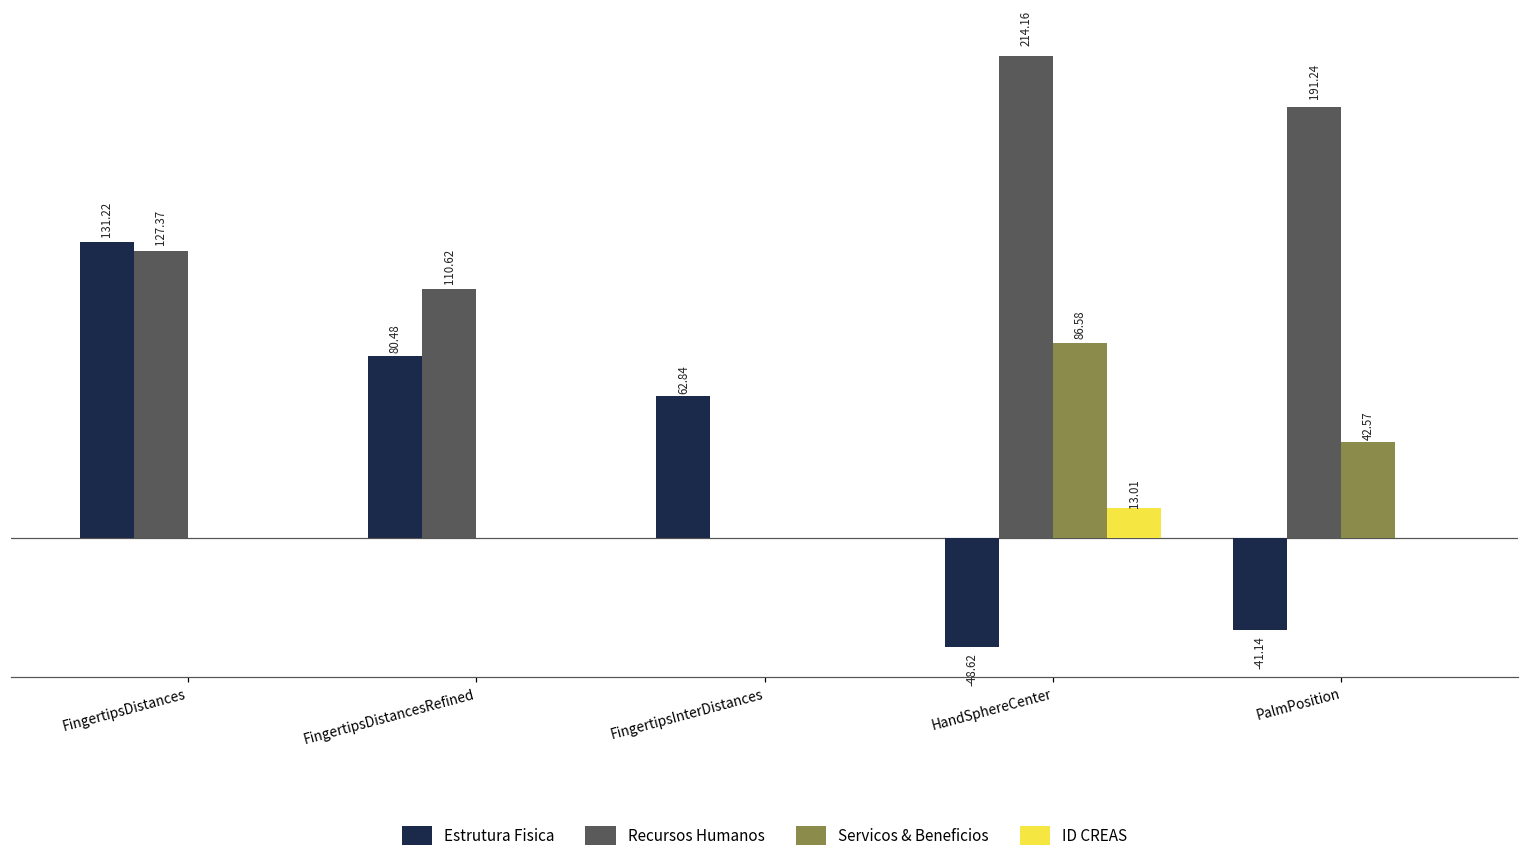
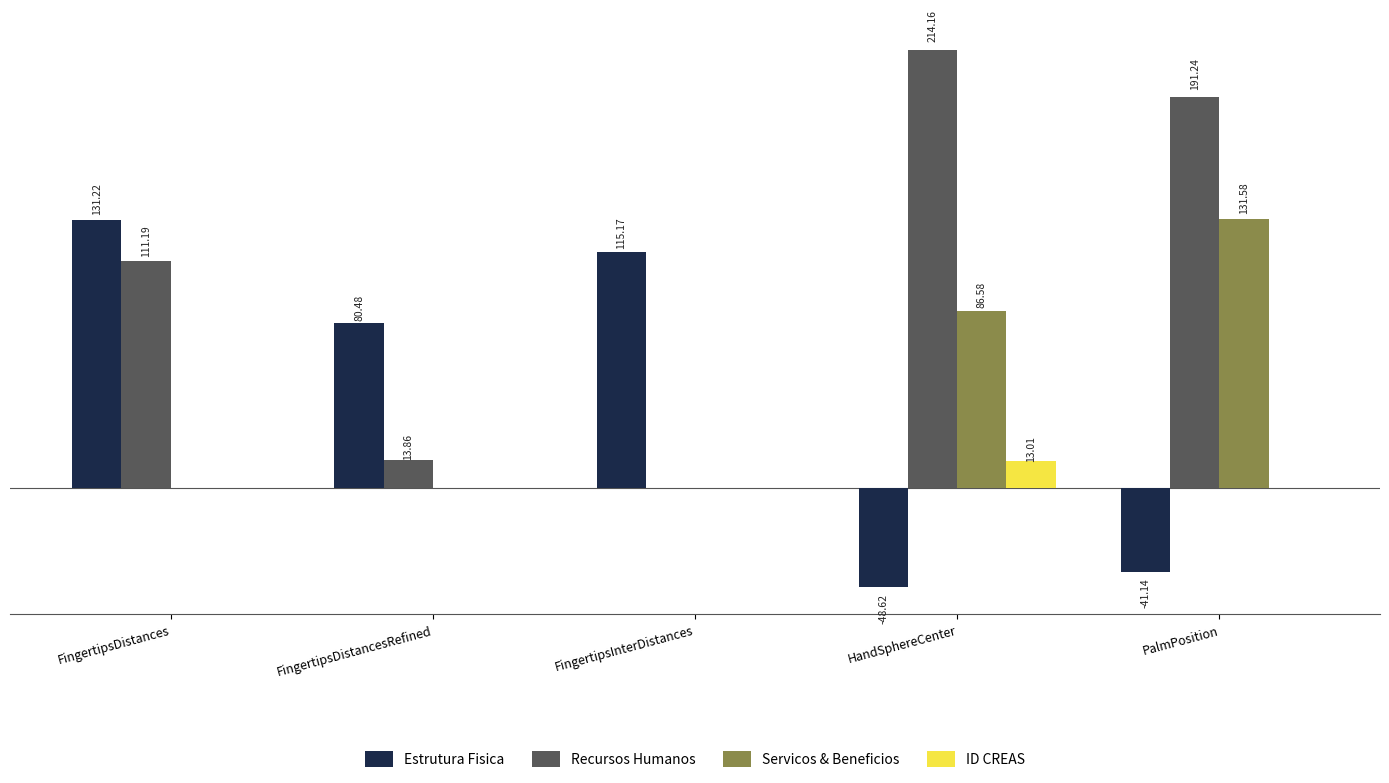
  {
    "Estrutura Fisica": {
      "FingertipsDistances": 131.22,
      "FingertipsDistancesRefined": 80.48,
-     "FingertipsInterDistances": 62.84,
+     "FingertipsInterDistances": 115.17,
      "HandSphereCenter": -48.62,
      "PalmPosition": -41.14
    },
    "Recursos Humanos": {
-     "FingertipsDistances": 127.37,
-     "FingertipsDistancesRefined": 110.62,
+     "FingertipsDistances": 111.19,
+     "FingertipsDistancesRefined": 13.86,
      "HandSphereCenter": 214.16,
      "PalmPosition": 191.24
    },
    "Servicos & Beneficios": {
      "HandSphereCenter": 86.58,
-     "PalmPosition": 42.57
+     "PalmPosition": 131.58
    },
    "ID CREAS": {
      "HandSphereCenter": 13.01
    }
  }
